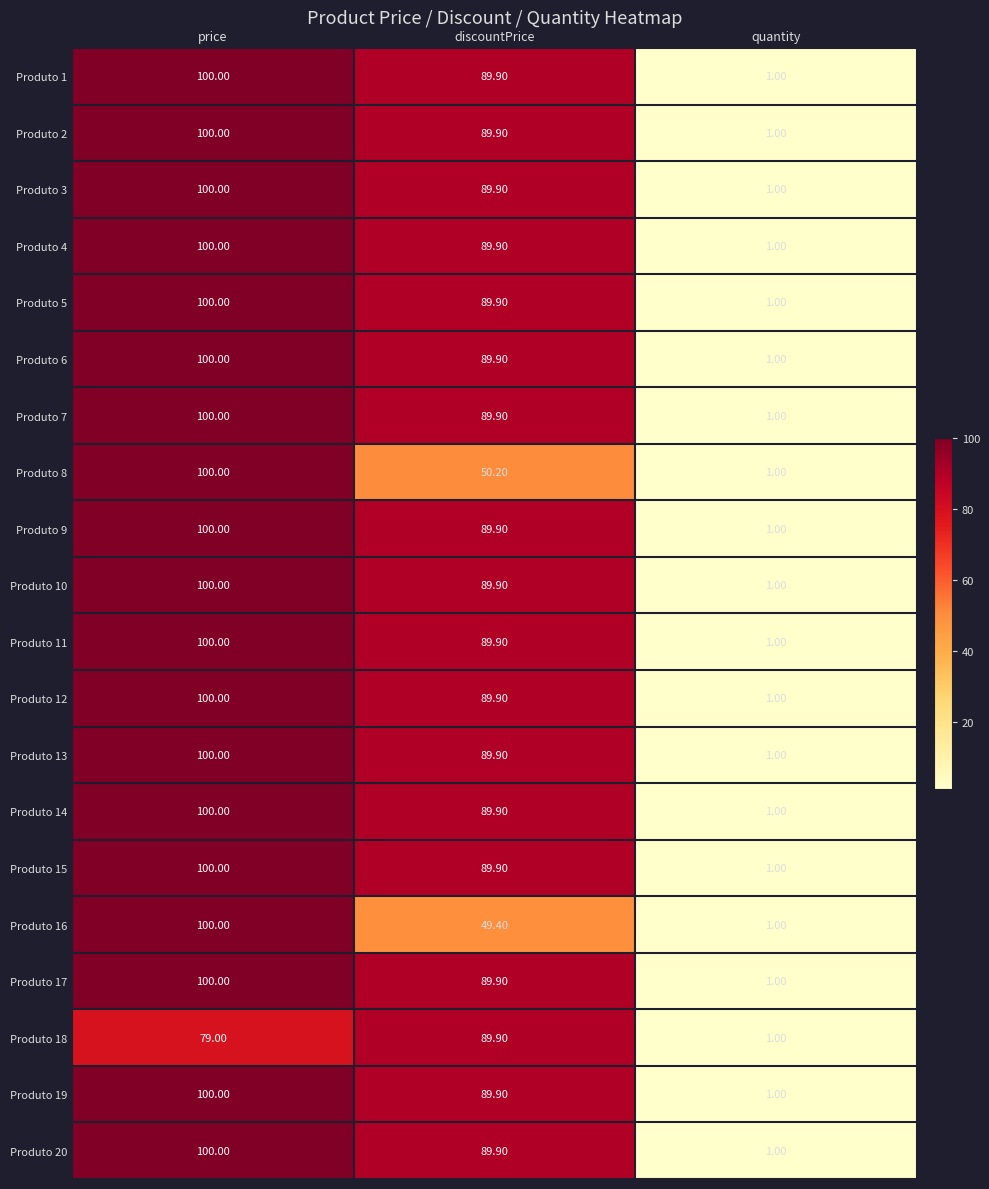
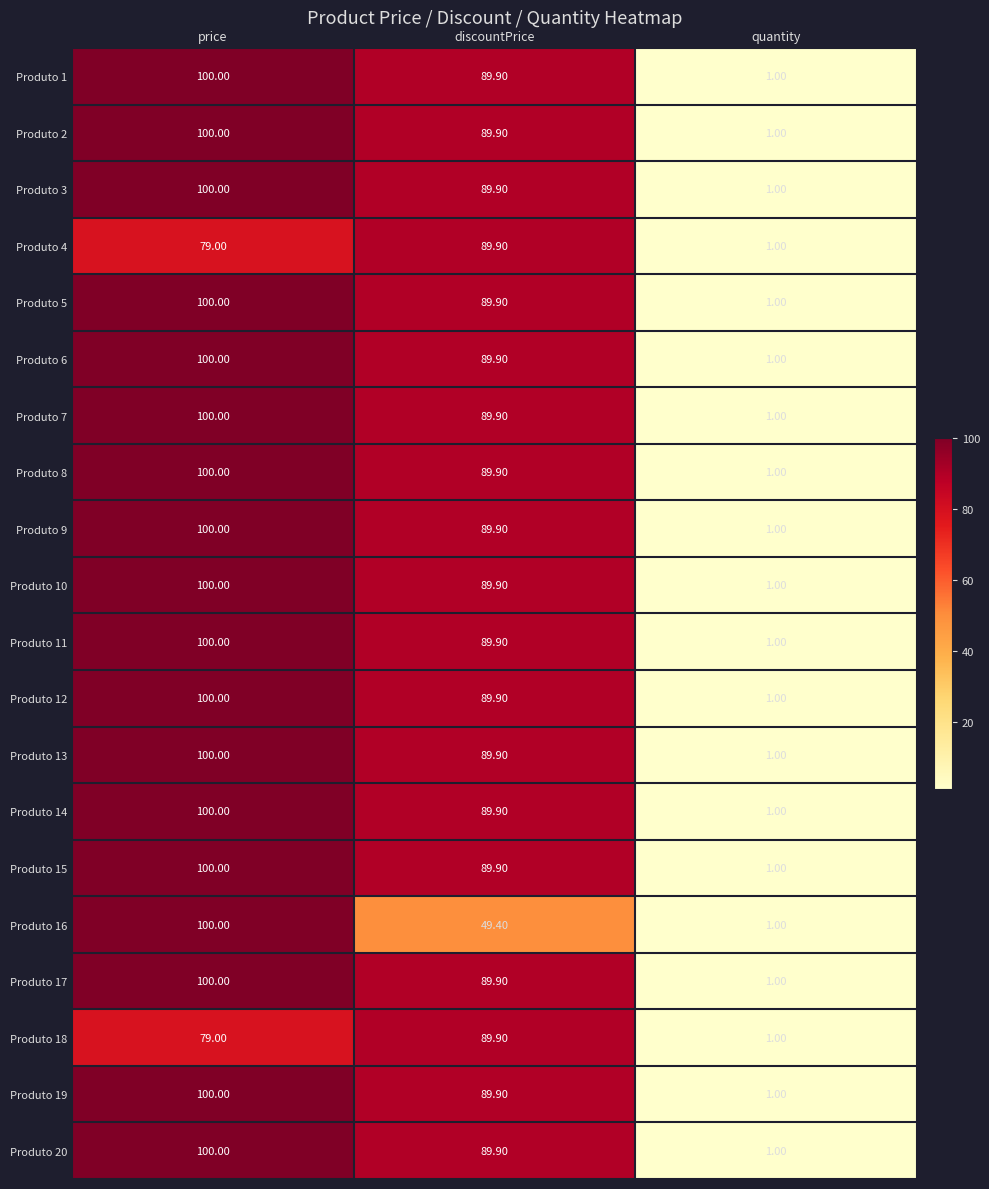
  {
    "Produto 1": {
      "price": 100.00,
      "discountPrice": 89.90
    },
    "Produto 2": {
      "price": 100.00,
      "discountPrice": 89.90
    },
    "Produto 3": {
      "price": 100.00,
      "discountPrice": 89.90
    },
    "Produto 4": {
-     "price": 100.00,
+     "price": 79.00,
      "discountPrice": 89.90
    },
    "Produto 5": {
      "price": 100.00,
      "discountPrice": 89.90
    },
    "Produto 6": {
      "price": 100.00,
      "discountPrice": 89.90
    },
    "Produto 7": {
      "price": 100.00,
      "discountPrice": 89.90
    },
    "Produto 8": {
      "price": 100.00,
-     "discountPrice": 50.20
+     "discountPrice": 89.90
    },
    "Produto 9": {
      "price": 100.00,
      "discountPrice": 89.90
    },
    "Produto 10": {
      "price": 100.00,
      "discountPrice": 89.90
    },
    "Produto 11": {
      "price": 100.00,
      "discountPrice": 89.90
    },
    "Produto 12": {
      "price": 100.00,
      "discountPrice": 89.90
    },
    "Produto 13": {
      "price": 100.00,
      "discountPrice": 89.90
    },
    "Produto 14": {
      "price": 100.00,
      "discountPrice": 89.90
    },
    "Produto 15": {
      "price": 100.00,
      "discountPrice": 89.90
    },
    "Produto 16": {
      "price": 100.00,
      "discountPrice": 49.40
    },
    "Produto 17": {
      "price": 100.00,
      "discountPrice": 89.90
    },
    "Produto 18": {
      "price": 79.00,
      "discountPrice": 89.90
    },
    "Produto 19": {
      "price": 100.00,
      "discountPrice": 89.90
    },
    "Produto 20": {
      "price": 100.00,
      "discountPrice": 89.90
    }
  }
